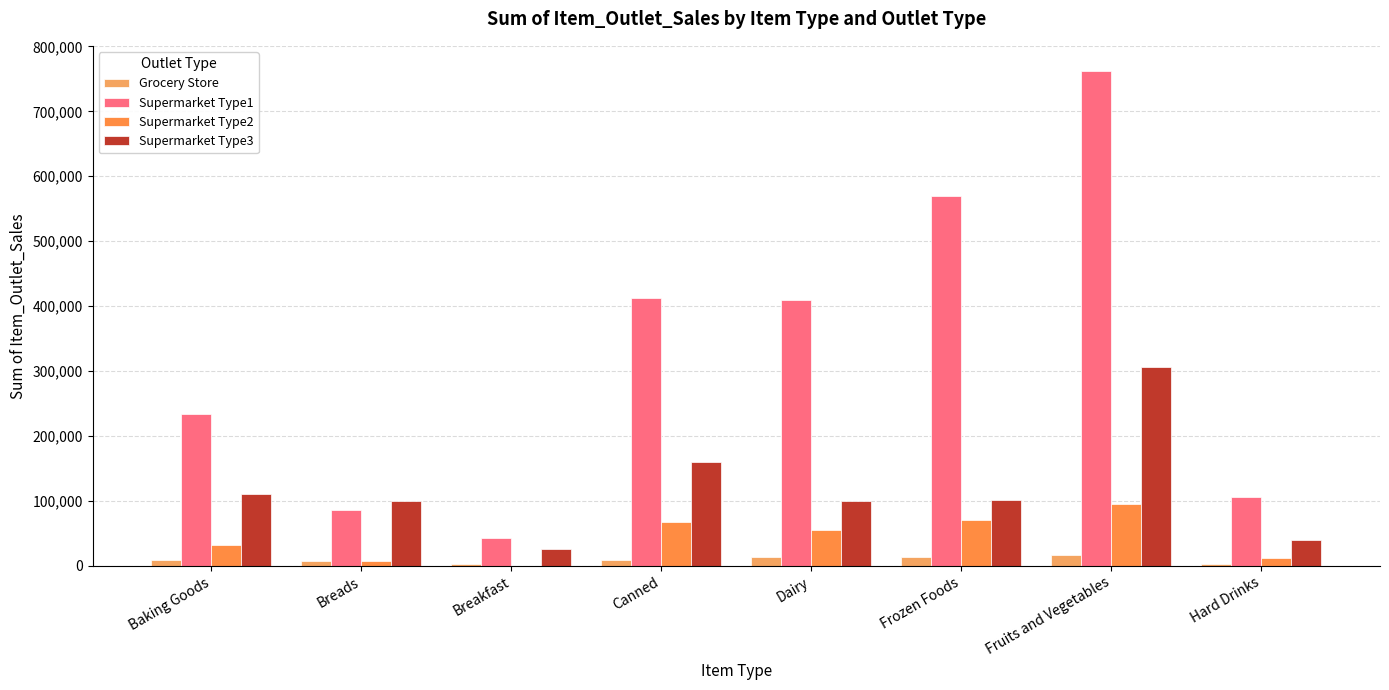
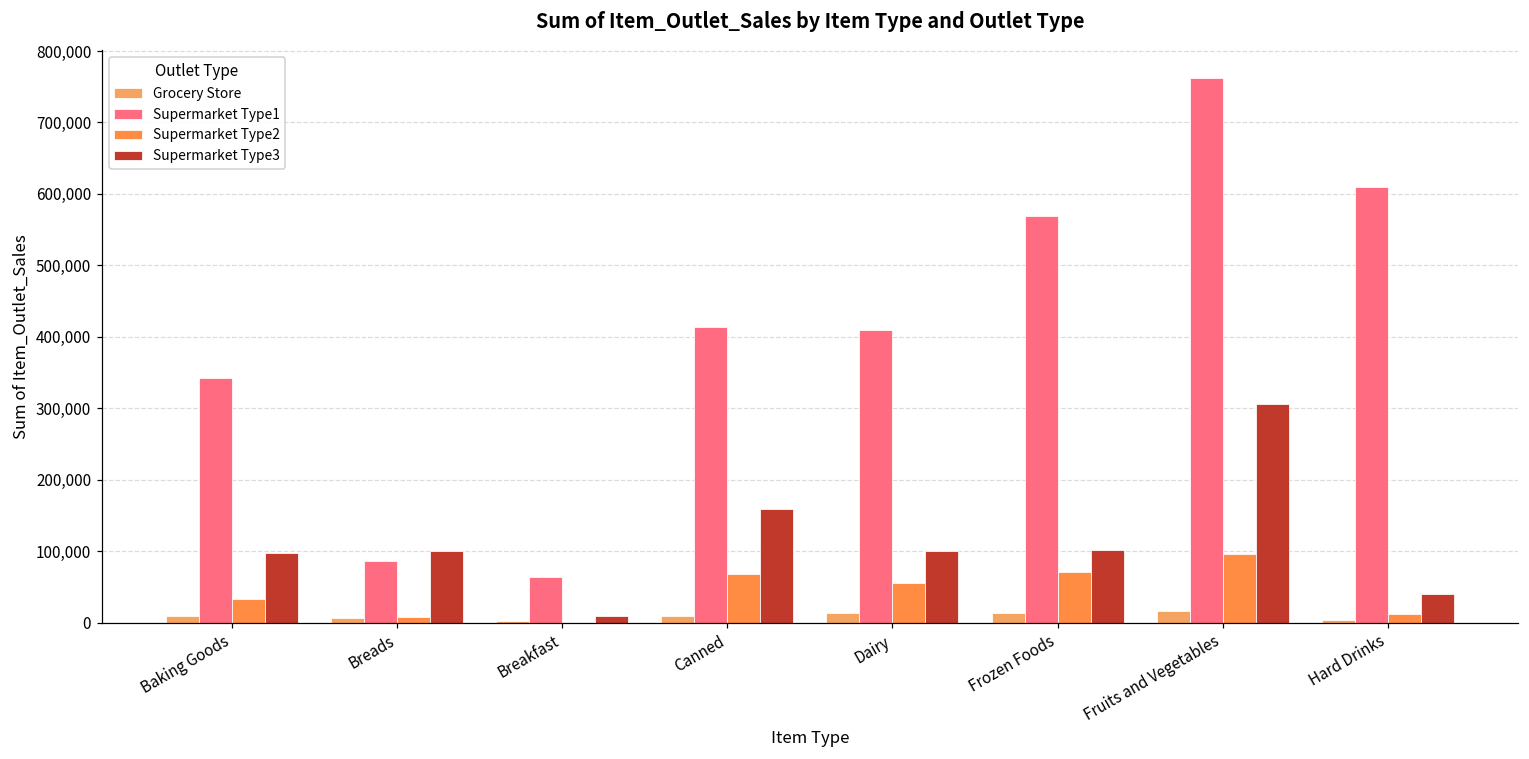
  {
    "Supermarket Type1": {
-     "Baking Goods": "230,000",
+     "Baking Goods": "340,000",
      "Breads": "90,000",
-     "Breakfast": "40,000",
+     "Breakfast": "60,000",
      "Canned": "410,000",
      "Dairy": "410,000",
      "Frozen Foods": "570,000",
      "Fruits and Vegetables": "760,000",
-     "Hard Drinks": "110,000"
+     "Hard Drinks": "610,000"
    },
    "Supermarket Type3": {
-     "Baking Goods": "110,000",
+     "Baking Goods": "100,000",
      "Breads": "100,000",
-     "Breakfast": "30,000",
+     "Breakfast": "10,000",
      "Canned": "160,000",
      "Dairy": "100,000",
      "Frozen Foods": "100,000",
      "Fruits and Vegetables": "310,000",
      "Hard Drinks": "40,000"
    }
  }
